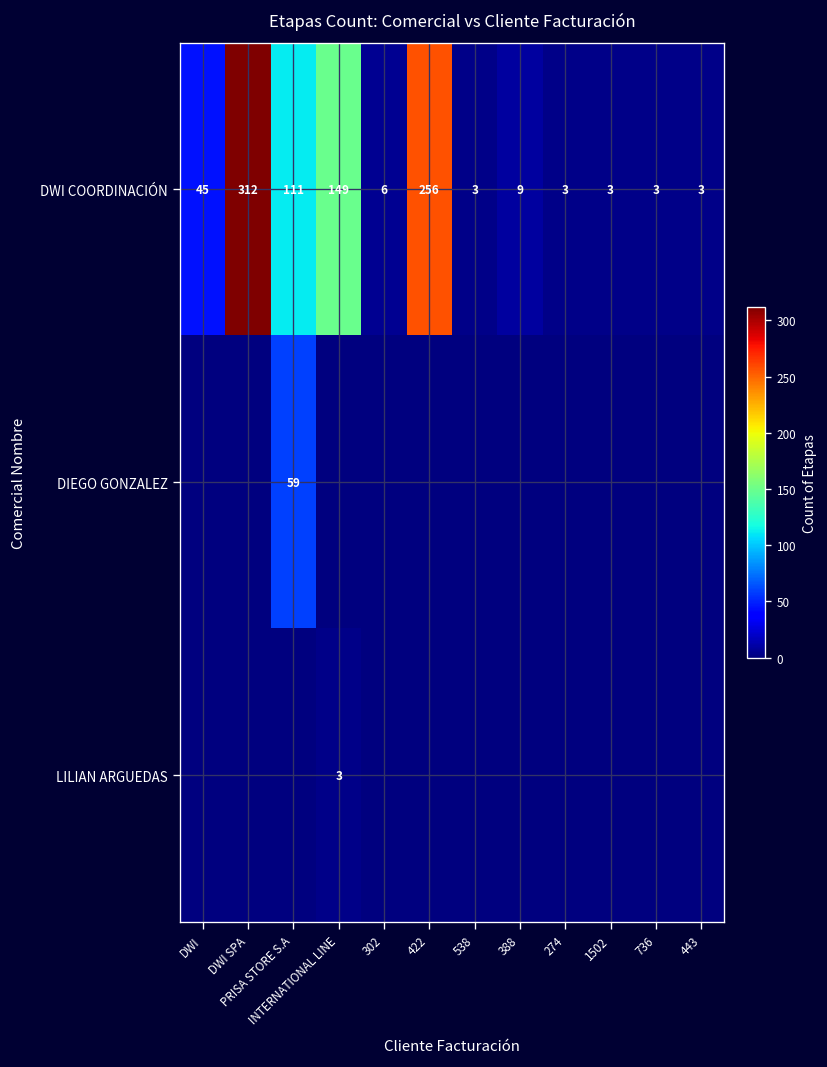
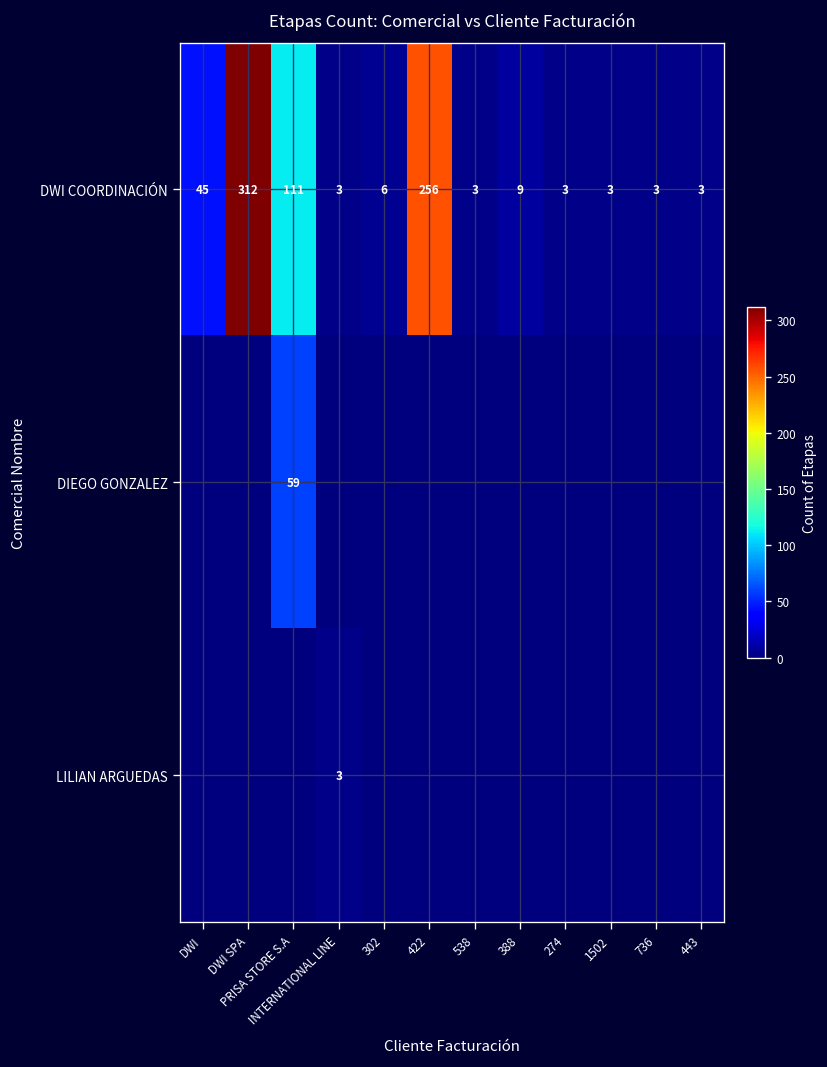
  {
    "DWI COORDINACIÓN": {
      "DWI": 45,
      "DWI SPA": 312,
      "PRISA STORE S.A": 111,
-     "INTERNATIONAL LINE": 149,
+     "INTERNATIONAL LINE": 3,
      "302": 6,
      "422": 256,
      "538": 3,
      "388": 9,
      "274": 3,
      "1502": 3,
      "736": 3,
      "443": 3
    },
    "DIEGO GONZALEZ": {
      "PRISA STORE S.A": 59
    },
    "LILIAN ARGUEDAS": {
      "INTERNATIONAL LINE": 3
    }
  }
